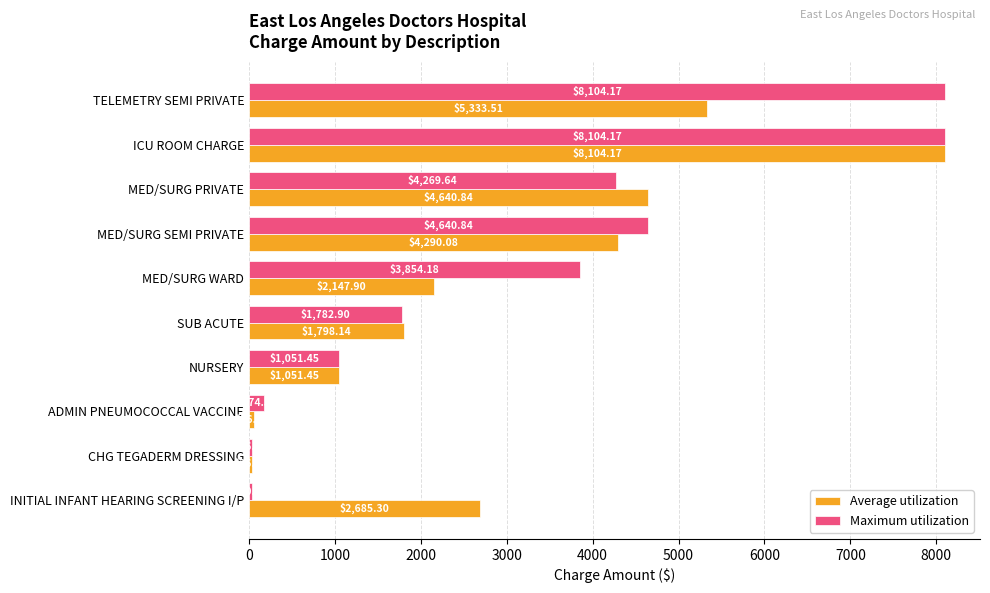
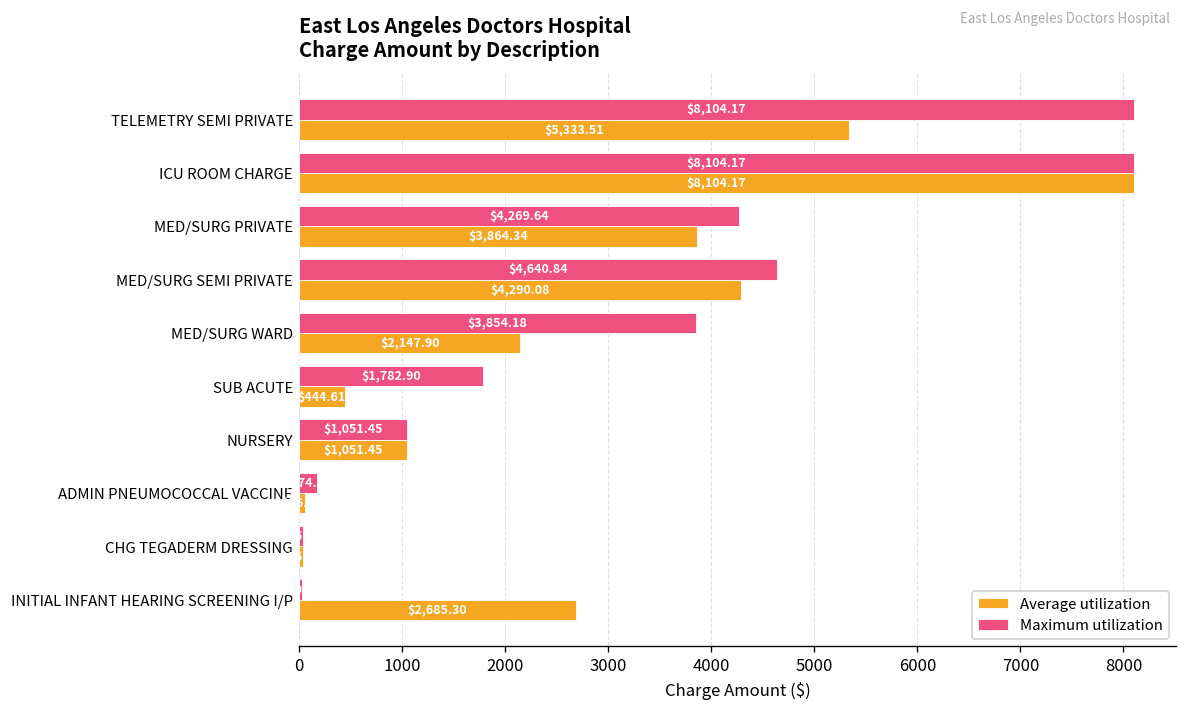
  {
    "Average utilization": {
      "TELEMETRY SEMI PRIVATE": "$5,333.51",
      "ICU ROOM CHARGE": "$8,104.17",
-     "MED/SURG PRIVATE": "$4,640.84",
+     "MED/SURG PRIVATE": "$3,864.34",
      "MED/SURG SEMI PRIVATE": "$4,290.08",
      "MED/SURG WARD": "$2,147.90",
-     "SUB ACUTE": "$1,798.14",
+     "SUB ACUTE": "$444.61",
      "NURSERY": "$1,051.45",
      "INITIAL INFANT HEARING SCREENING I/P": "$2,685.30"
    },
    "Maximum utilization": {
      "TELEMETRY SEMI PRIVATE": "$8,104.17",
      "ICU ROOM CHARGE": "$8,104.17",
      "MED/SURG PRIVATE": "$4,269.64",
      "MED/SURG SEMI PRIVATE": "$4,640.84",
      "MED/SURG WARD": "$3,854.18",
      "SUB ACUTE": "$1,782.90",
      "NURSERY": "$1,051.45"
    }
  }
